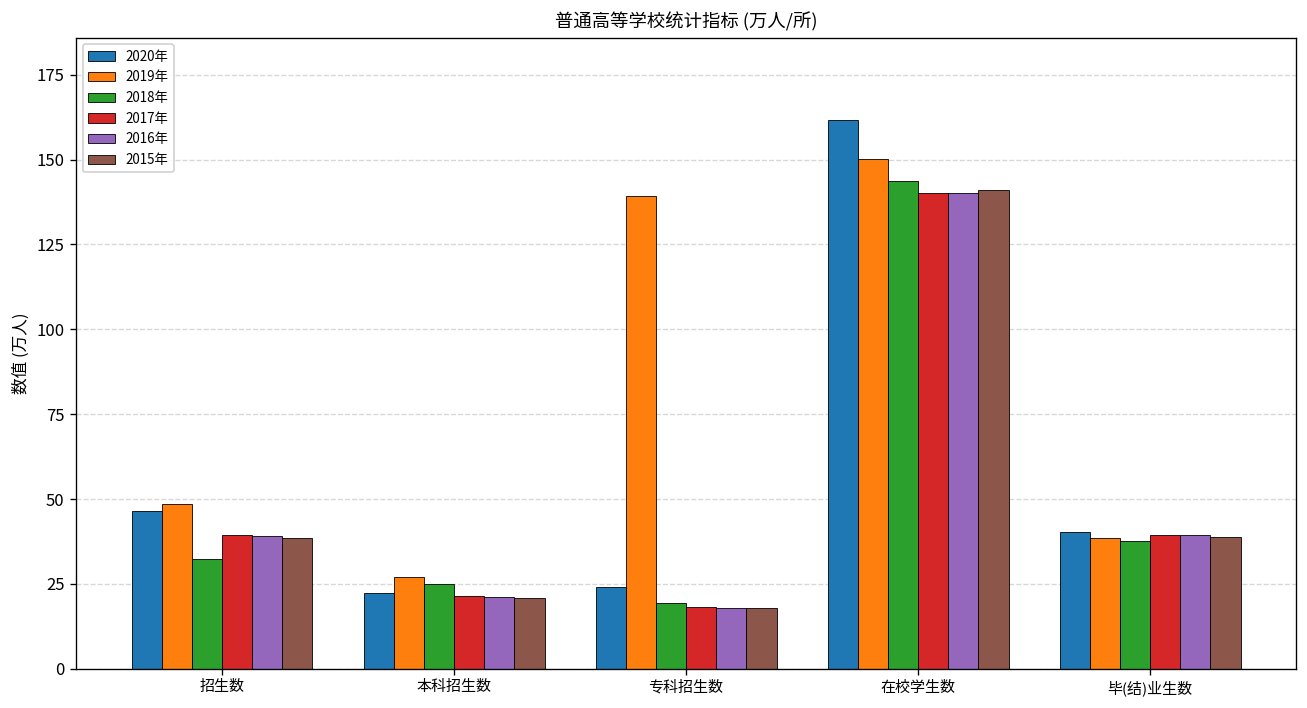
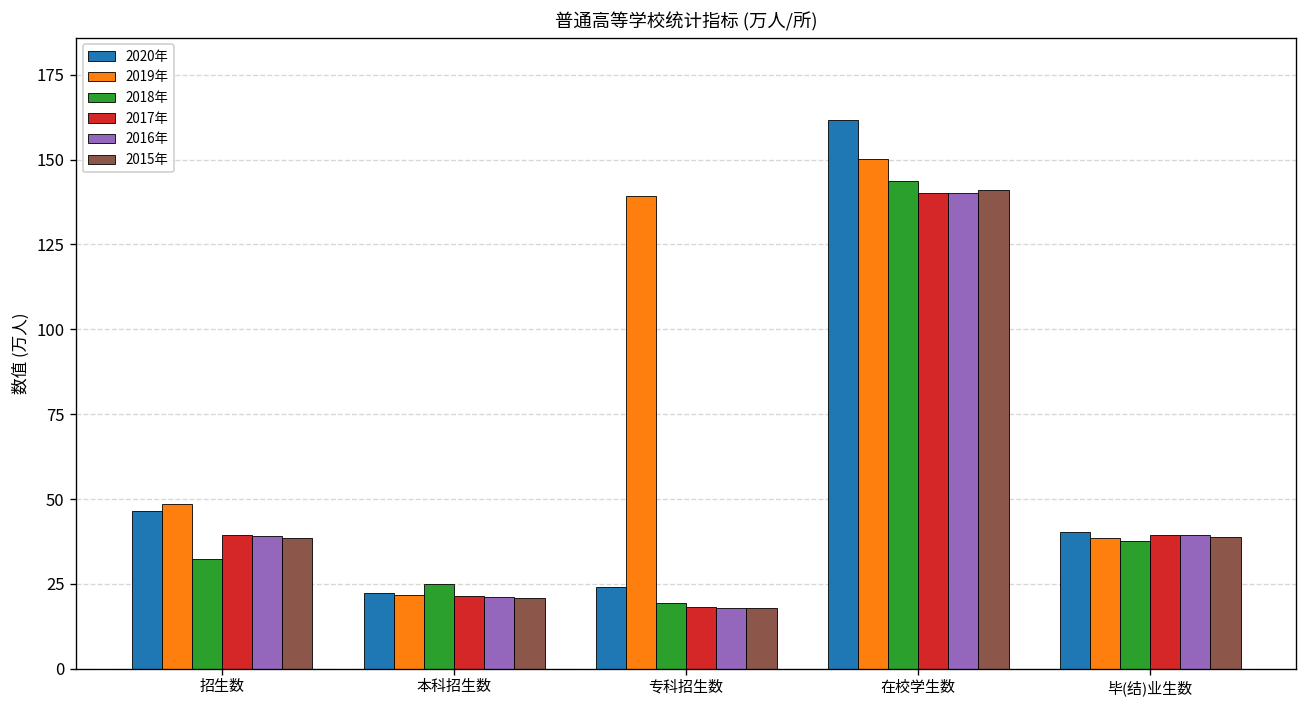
  {
    "2020年": {
      "招生数": 46,
      "本科招生数": 22,
      "专科招生数": 24,
      "在校学生数": 162,
      "毕(结)业生数": 40
    },
    "2019年": {
      "招生数": 49,
-     "本科招生数": 27,
+     "本科招生数": 22,
      "专科招生数": 139,
      "在校学生数": 150,
      "毕(结)业生数": 38
    },
    "2018年": {
      "招生数": 32,
      "本科招生数": 25,
      "专科招生数": 19,
      "在校学生数": 144,
      "毕(结)业生数": 38
    },
    "2017年": {
      "招生数": 39,
      "本科招生数": 21,
      "专科招生数": 18,
      "在校学生数": 140,
      "毕(结)业生数": 39
    },
    "2016年": {
      "招生数": 39,
      "本科招生数": 21,
      "专科招生数": 18,
      "在校学生数": 140,
      "毕(结)业生数": 39
    },
    "2015年": {
      "招生数": 39,
      "本科招生数": 21,
      "专科招生数": 18,
      "在校学生数": 141,
      "毕(结)业生数": 39
    }
  }
